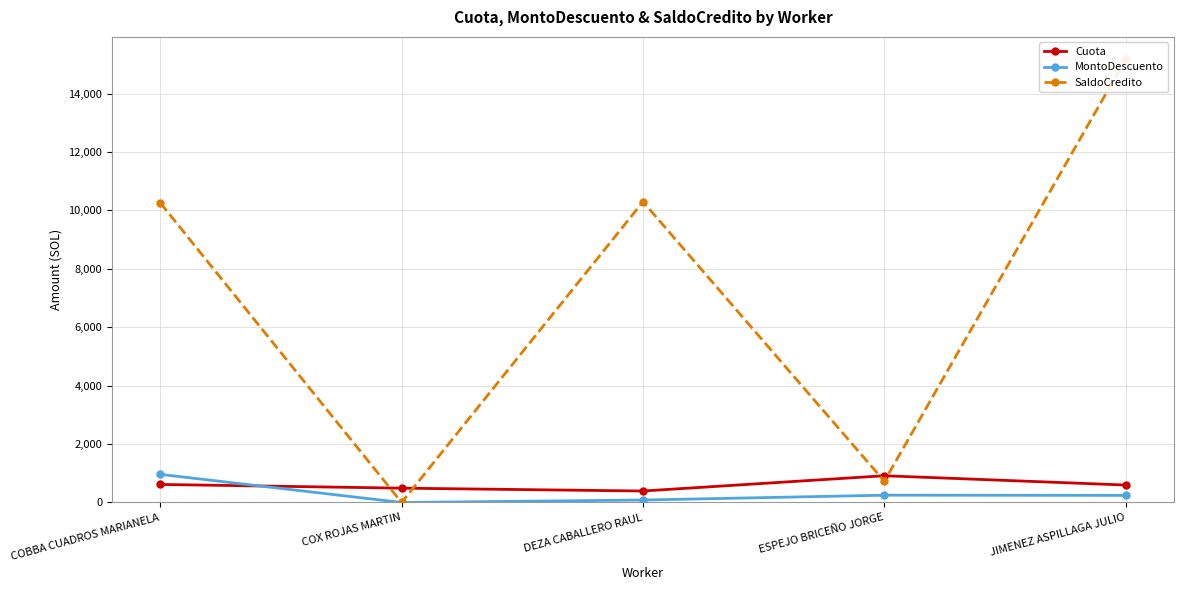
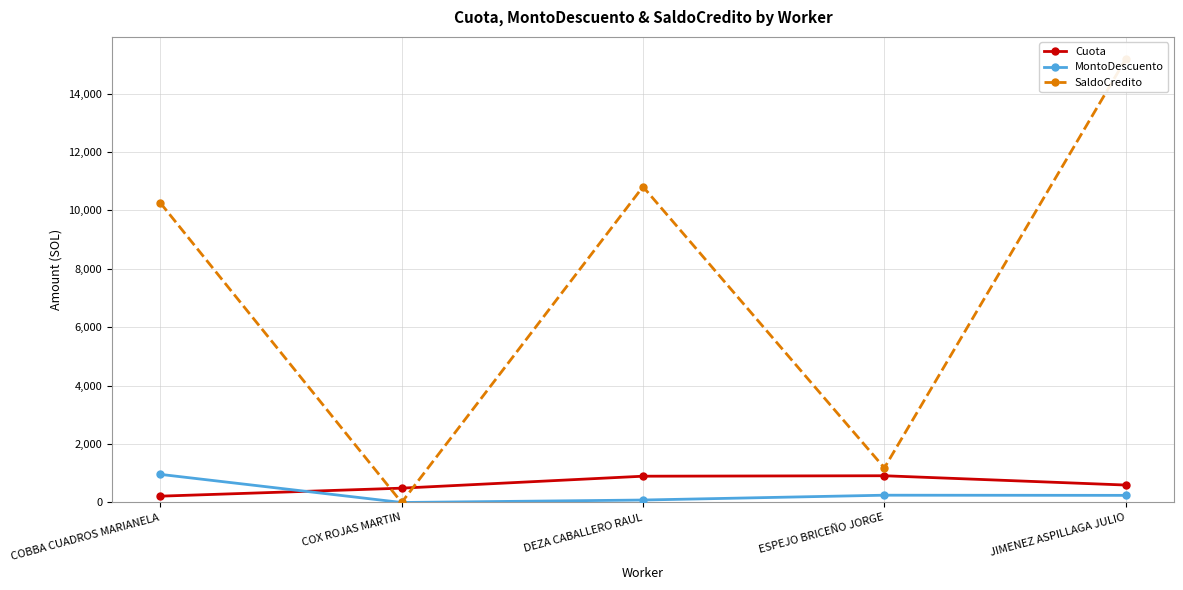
  {
    "Cuota": {
-     "COBBA CUADROS MARIANELA": "600",
+     "COBBA CUADROS MARIANELA": "200",
      "COX ROJAS MARTIN": "500",
-     "DEZA CABALLERO RAUL": "400",
+     "DEZA CABALLERO RAUL": "900",
      "ESPEJO BRICEÑO JORGE": "900",
      "JIMENEZ ASPILLAGA JULIO": "600"
    },
    "MontoDescuento": {
      "COBBA CUADROS MARIANELA": "1,000",
      "DEZA CABALLERO RAUL": "100",
      "ESPEJO BRICEÑO JORGE": "200",
      "JIMENEZ ASPILLAGA JULIO": "200"
    },
    "SaldoCredito": {
      "COBBA CUADROS MARIANELA": "10,300",
-     "DEZA CABALLERO RAUL": "10,300",
-     "ESPEJO BRICEÑO JORGE": "700"
+     "DEZA CABALLERO RAUL": "10,800",
+     "ESPEJO BRICEÑO JORGE": "1,200"
    }
  }
